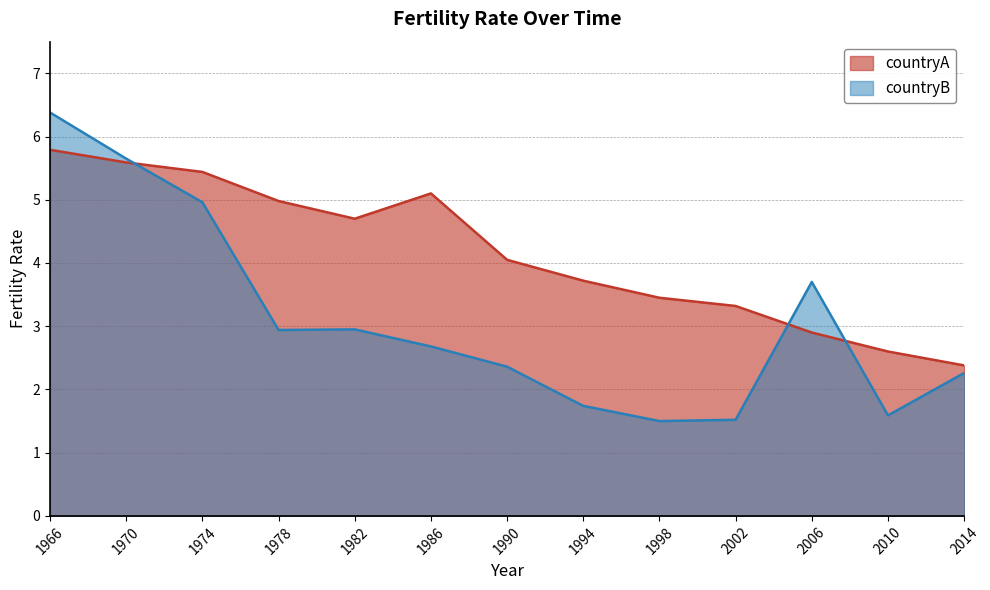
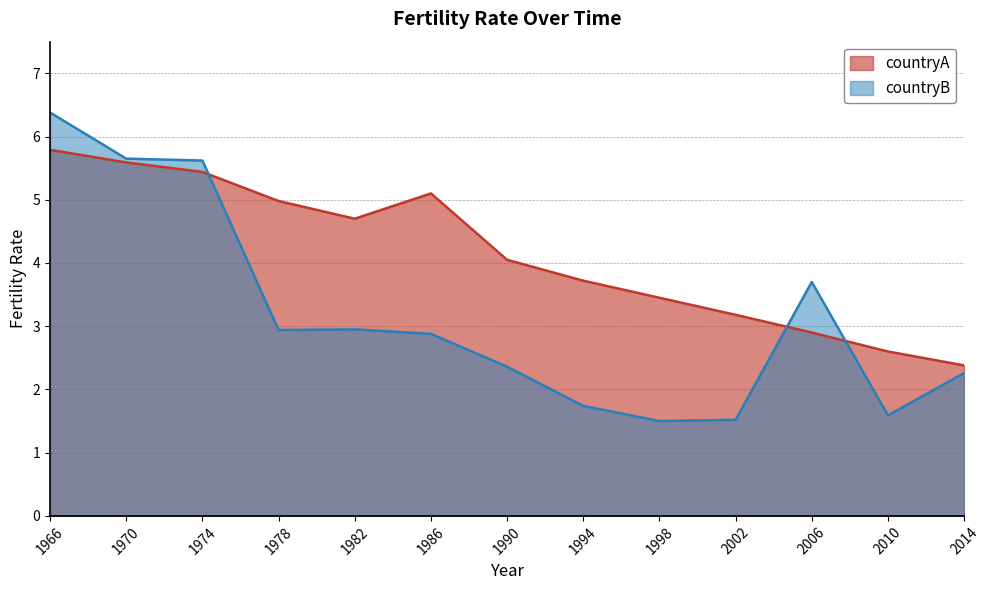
  {
    "countryA": {
      "1966": 5.8,
      "1970": 5.6,
      "1974": 5.4,
      "1978": 5.0,
      "1982": 4.7,
      "1986": 5.1,
      "1990": 4.1,
      "1994": 3.7,
      "1998": 3.5,
-     "2002": 3.3,
+     "2002": 3.2,
      "2006": 2.9,
      "2010": 2.6,
      "2014": 2.4
    },
    "countryB": {
      "1966": 6.4,
      "1970": 5.7,
-     "1974": 5.0,
+     "1974": 5.6,
      "1978": 2.9,
      "1982": 3.0,
-     "1986": 2.7,
+     "1986": 2.9,
      "1990": 2.4,
      "1994": 1.7,
      "1998": 1.5,
      "2002": 1.5,
      "2006": 3.7,
      "2010": 1.6,
      "2014": 2.3
    }
  }
